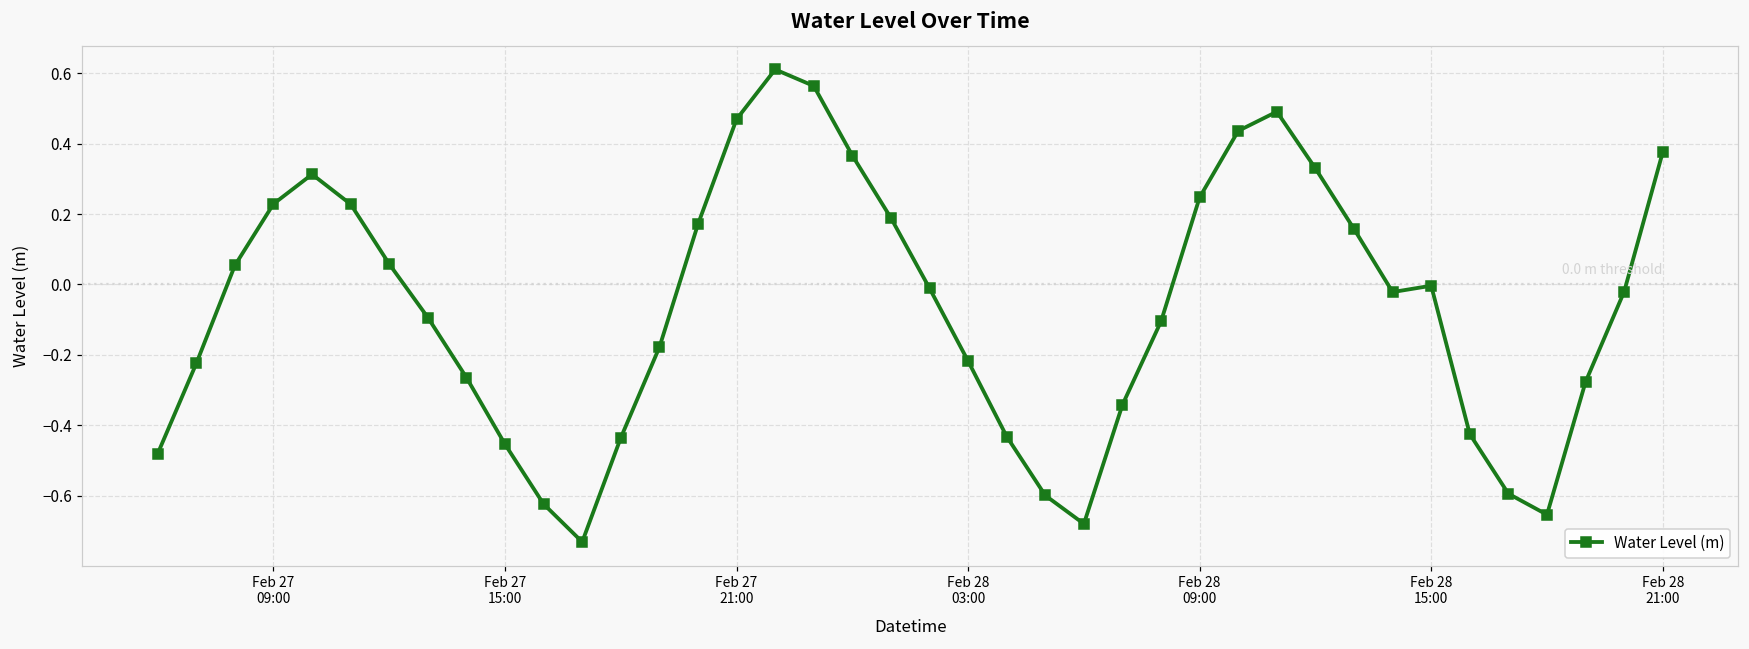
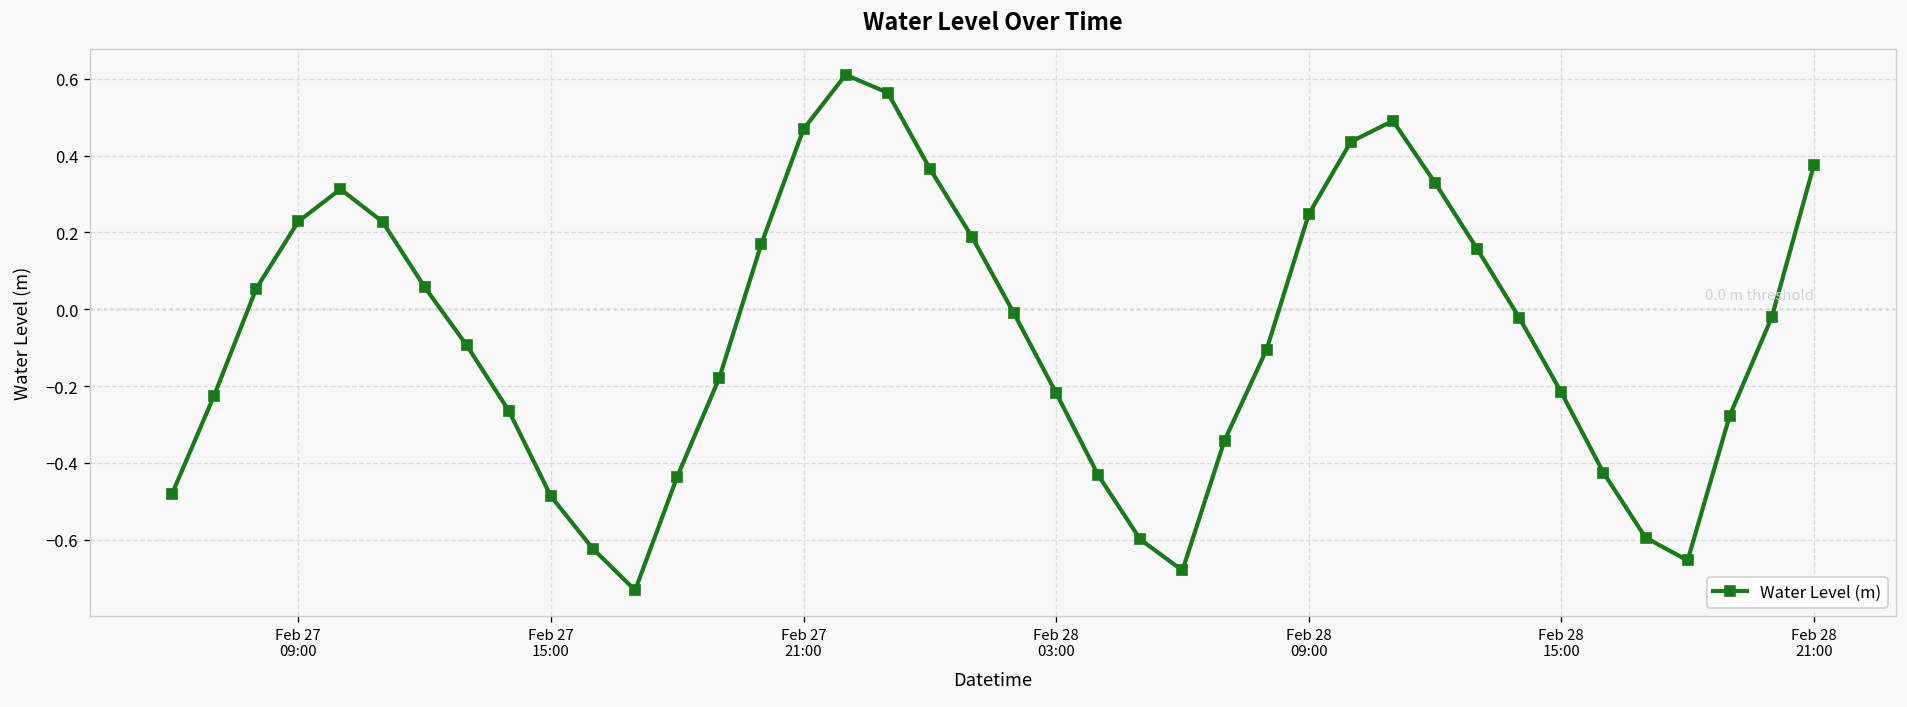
  {
    "Feb 27 09:00": 0.23,
-   "Feb 27 15:00": -0.45,
+   "Feb 27 15:00": -0.49,
    "Feb 27 21:00": 0.47,
    "Feb 28 03:00": -0.22,
    "Feb 28 09:00": 0.25,
-   "Feb 28 15:00": 0.00,
+   "Feb 28 15:00": -0.22,
    "Feb 28 21:00": 0.38
  }
